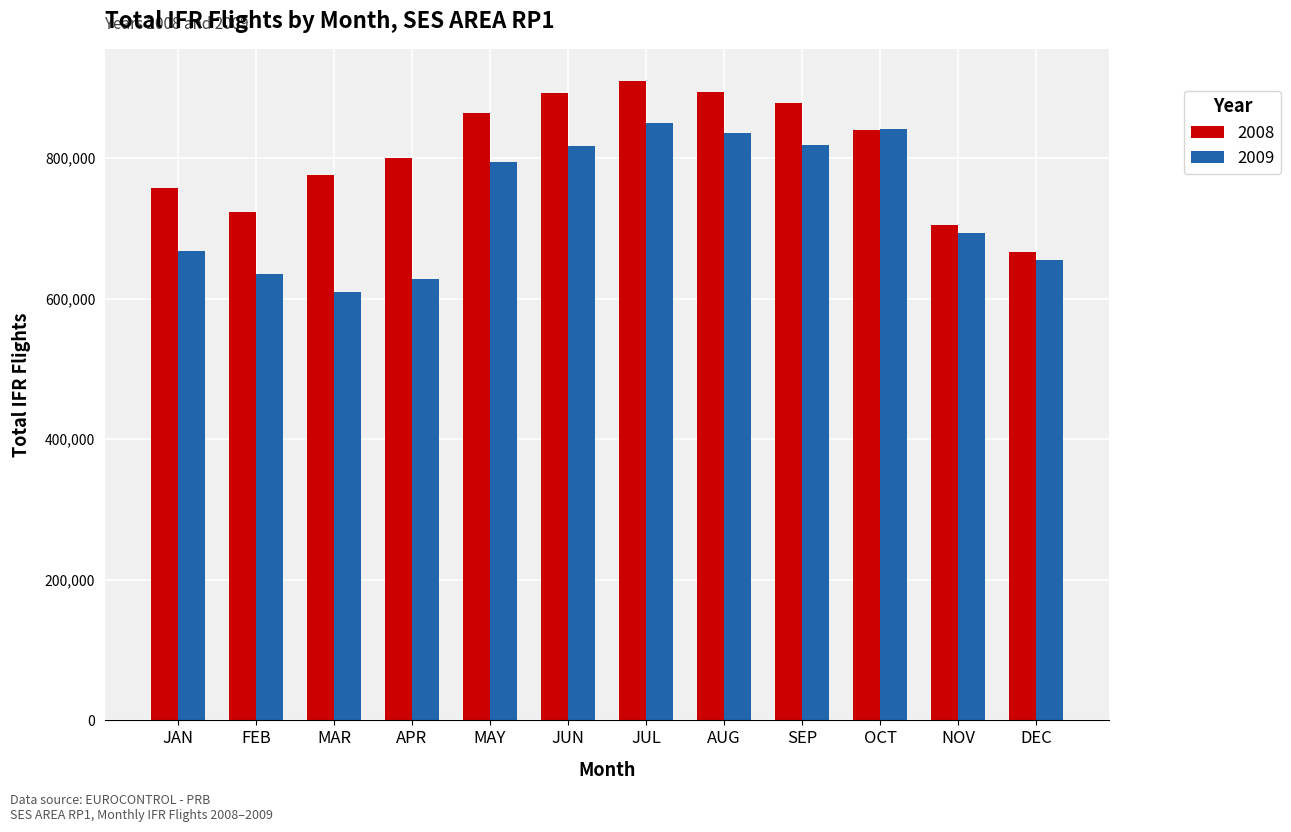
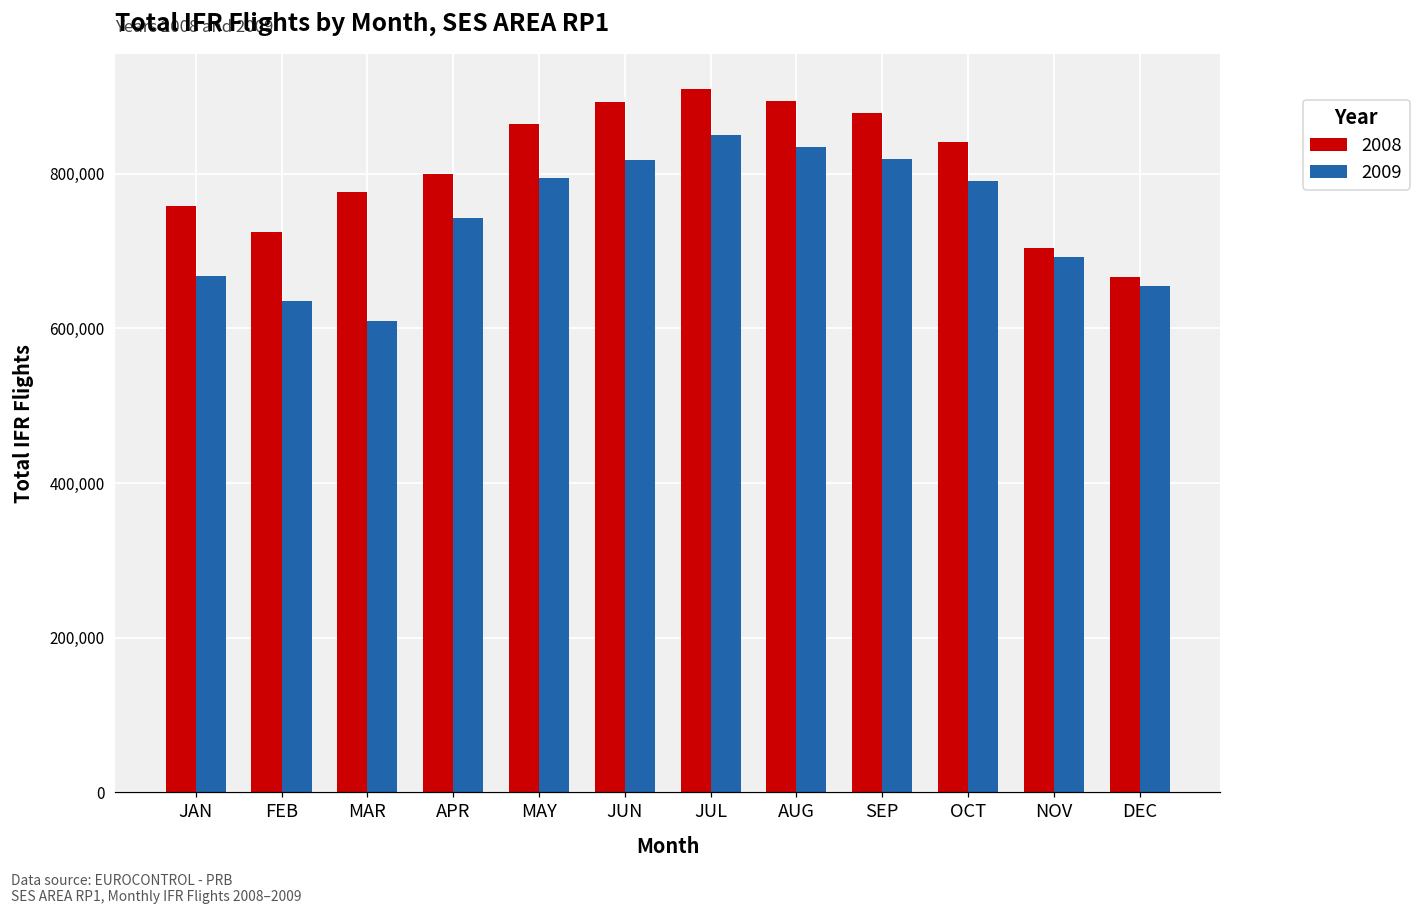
  {
    "2008": {
      "JAN": "760,000",
      "FEB": "720,000",
      "MAR": "780,000",
      "APR": "800,000",
      "MAY": "860,000",
      "JUN": "890,000",
      "JUL": "910,000",
      "AUG": "890,000",
      "SEP": "880,000",
      "OCT": "840,000",
      "NOV": "700,000",
      "DEC": "670,000"
    },
    "2009": {
      "JAN": "670,000",
      "FEB": "640,000",
      "MAR": "610,000",
-     "APR": "630,000",
+     "APR": "740,000",
      "MAY": "790,000",
      "JUN": "820,000",
      "JUL": "850,000",
      "AUG": "840,000",
      "SEP": "820,000",
-     "OCT": "840,000",
+     "OCT": "790,000",
      "NOV": "690,000",
      "DEC": "660,000"
    }
  }
